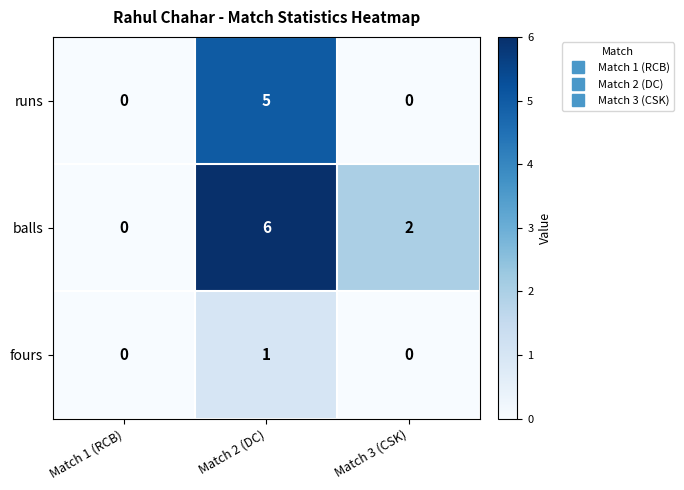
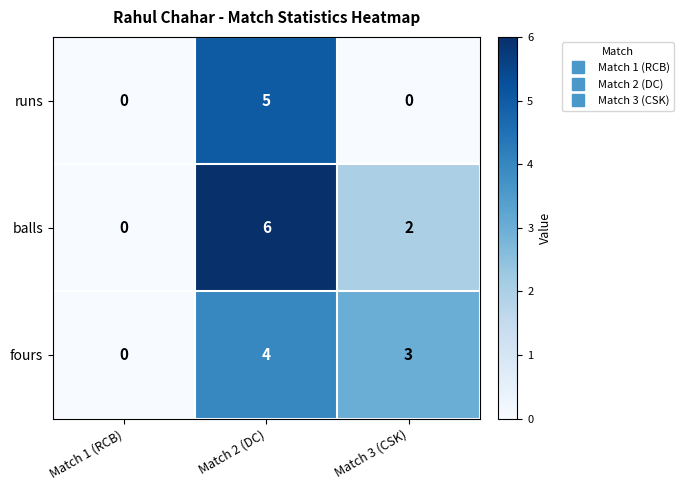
  {
    "runs": {
      "Match 1 (RCB)": 0,
      "Match 2 (DC)": 5,
      "Match 3 (CSK)": 0
    },
    "balls": {
      "Match 1 (RCB)": 0,
      "Match 2 (DC)": 6,
      "Match 3 (CSK)": 2
    },
    "fours": {
      "Match 1 (RCB)": 0,
-     "Match 2 (DC)": 1,
-     "Match 3 (CSK)": 0
+     "Match 2 (DC)": 4,
+     "Match 3 (CSK)": 3
    }
  }
